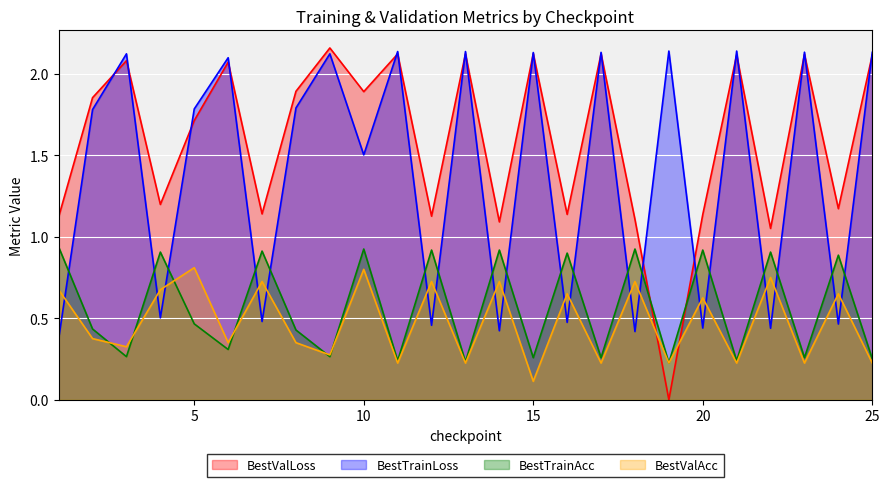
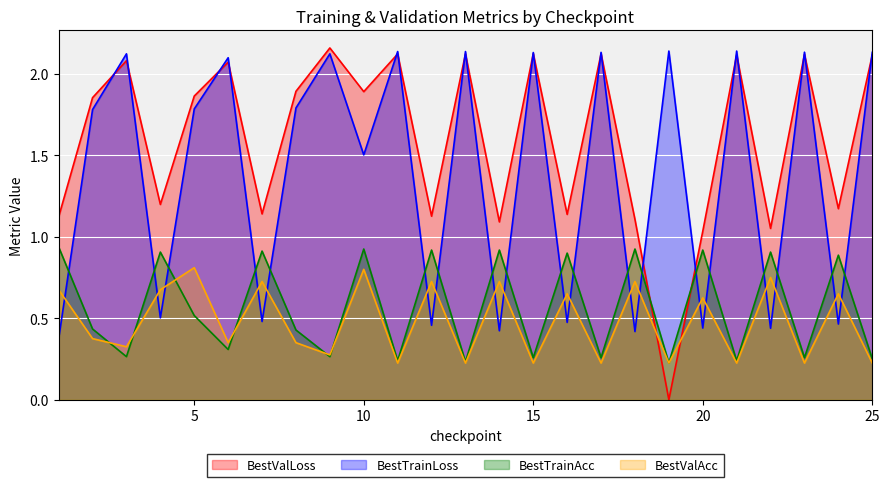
  {
    "BestValLoss": {
-     "5": 1.71,
+     "5": 1.86,
      "10": 1.89,
-     "20": 1.14,
+     "20": 1.03,
      "25": 2.11
    },
    "BestTrainLoss": {
      "5": 1.78,
      "10": 1.50,
      "20": 0.44,
      "25": 2.13
    },
    "BestTrainAcc": {
-     "5": 0.47,
+     "5": 0.52,
      "10": 0.92,
      "15": 0.26,
      "20": 0.92,
      "25": 0.25
    },
    "BestValAcc": {
      "5": 0.81,
      "10": 0.80,
-     "15": 0.11,
+     "15": 0.23,
      "20": 0.63,
      "25": 0.23
    }
  }
